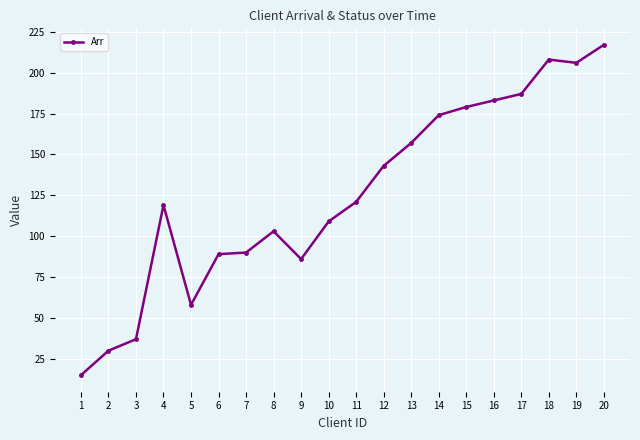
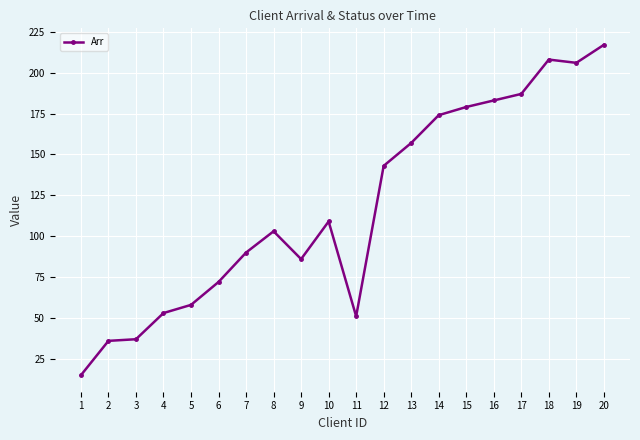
  {
    "1": 15,
-   "2": 30,
+   "2": 36,
    "3": 37,
-   "4": 119,
+   "4": 53,
    "5": 58,
-   "6": 89,
+   "6": 72,
    "7": 90,
    "8": 103,
    "9": 86,
    "10": 109,
-   "11": 121,
+   "11": 51,
    "12": 143,
    "13": 157,
    "14": 174,
    "15": 179,
    "16": 183,
    "17": 187,
    "18": 208,
    "19": 206,
    "20": 217
  }
